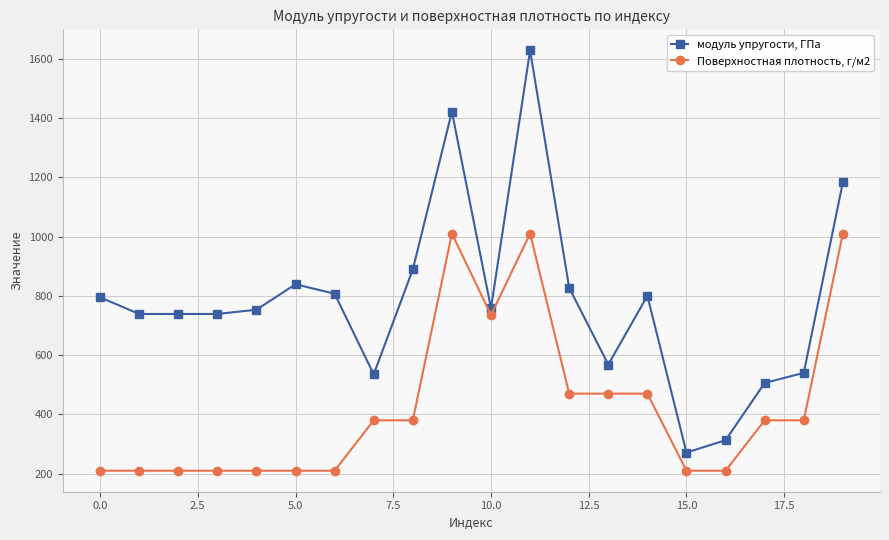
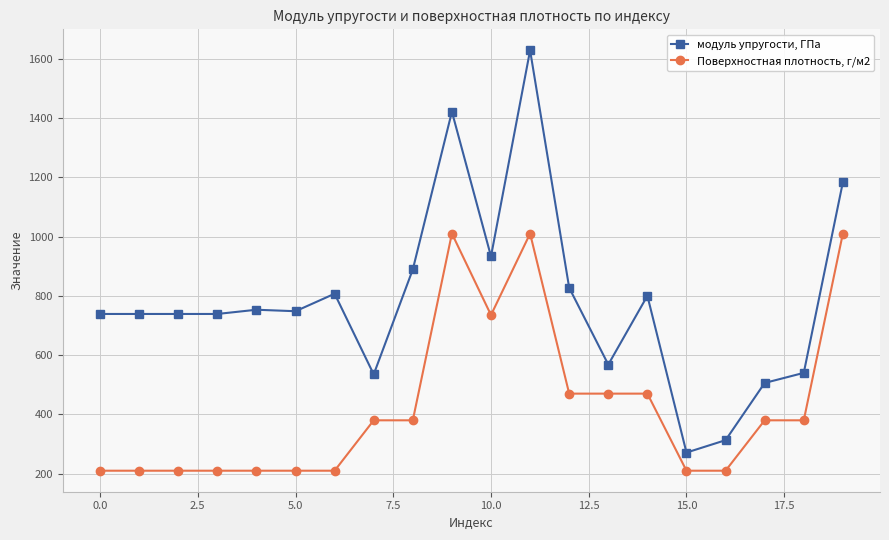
  {
    "модуль упругости, ГПа": {
-     "0.0": 800,
-     "5.0": 840,
-     "10.0": 760,
+     "0.0": 740,
+     "5.0": 750,
+     "10.0": 930,
      "15.0": 270
    },
    "Поверхностная плотность, г/м2": {
      "0.0": 210,
      "5.0": 210,
      "10.0": 740,
      "15.0": 210
    }
  }
